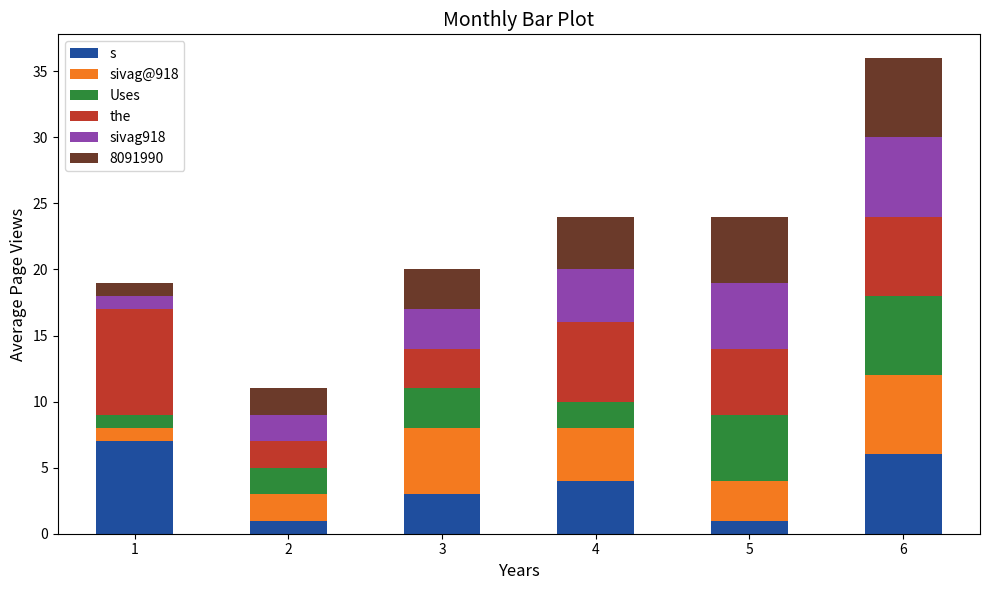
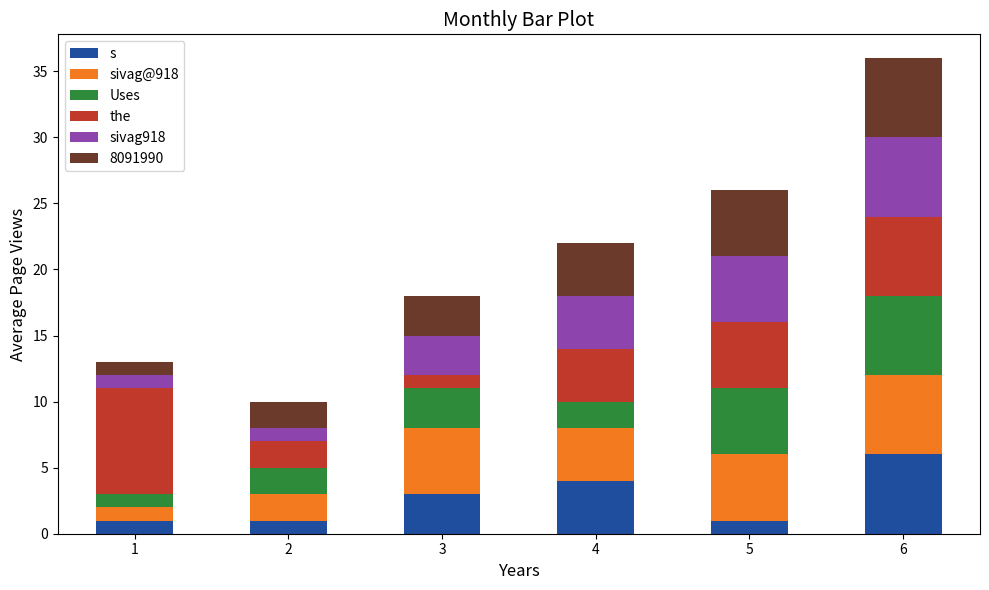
  {
    "s": {
-     "1": 7,
+     "1": 1,
      "2": 1,
      "3": 3,
      "4": 4,
      "5": 1,
      "6": 6
    },
    "sivag@918": {
      "1": 1,
      "2": 2,
      "3": 5,
      "4": 4,
-     "5": 3,
+     "5": 5,
      "6": 6
    },
    "Uses": {
      "1": 1,
      "2": 2,
      "3": 3,
      "4": 2,
      "5": 5,
      "6": 6
    },
    "the": {
      "1": 8,
      "2": 2,
-     "3": 3,
-     "4": 6,
+     "3": 1,
+     "4": 4,
      "5": 5,
      "6": 6
    },
    "sivag918": {
      "1": 1,
-     "2": 2,
+     "2": 1,
      "3": 3,
      "4": 4,
      "5": 5,
      "6": 6
    },
    "8091990": {
      "1": 1,
      "2": 2,
      "3": 3,
      "4": 4,
      "5": 5,
      "6": 6
    }
  }
